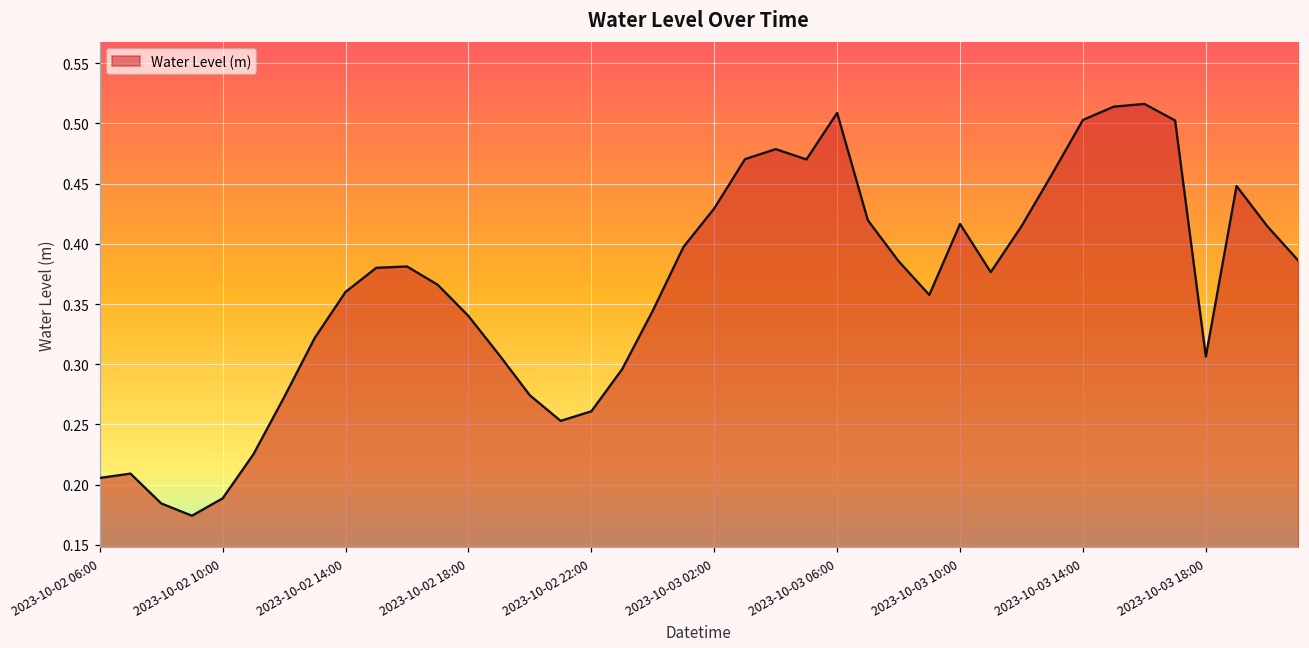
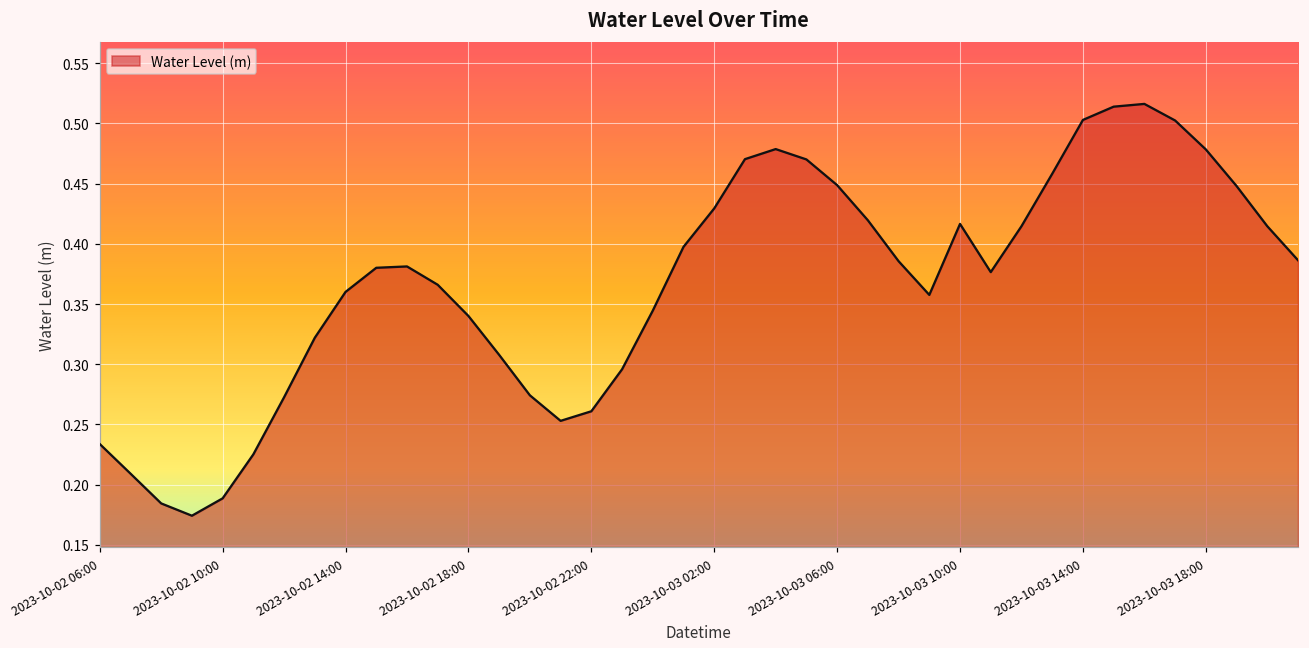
  {
-   "2023-10-02 06:00": 0.205,
+   "2023-10-02 06:00": 0.234,
    "2023-10-02 10:00": 0.189,
    "2023-10-02 14:00": 0.360,
    "2023-10-02 18:00": 0.340,
    "2023-10-02 22:00": 0.261,
    "2023-10-03 02:00": 0.429,
-   "2023-10-03 06:00": 0.509,
+   "2023-10-03 06:00": 0.449,
    "2023-10-03 10:00": 0.417,
    "2023-10-03 14:00": 0.503,
-   "2023-10-03 18:00": 0.306
+   "2023-10-03 18:00": 0.478
  }
